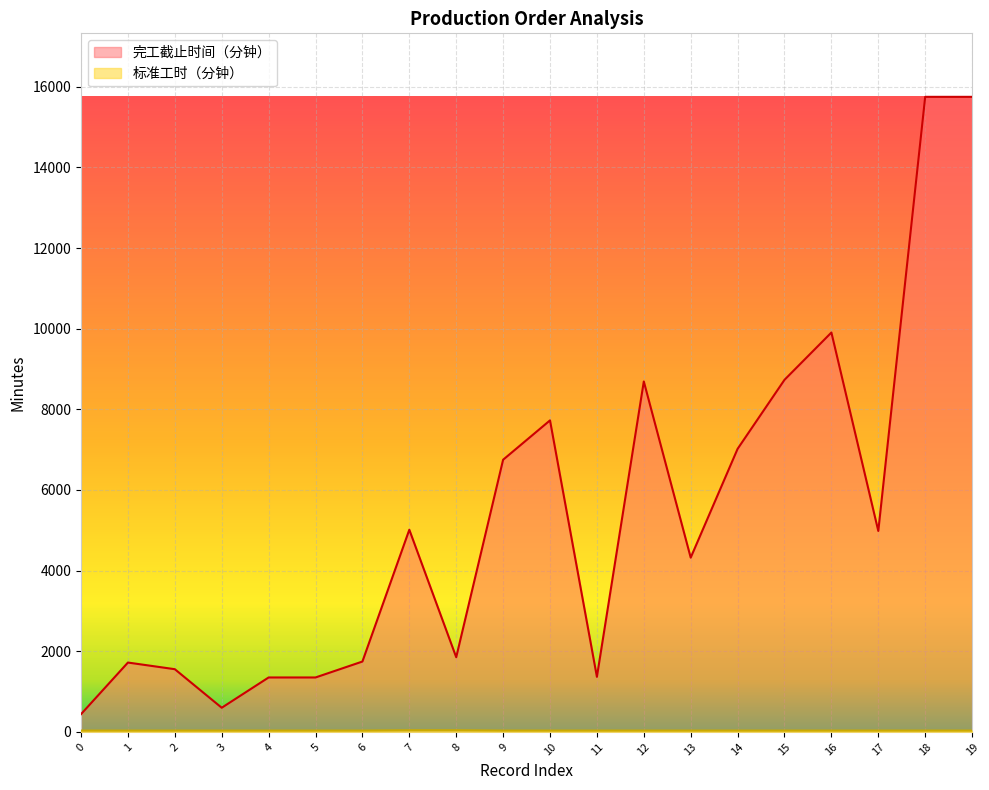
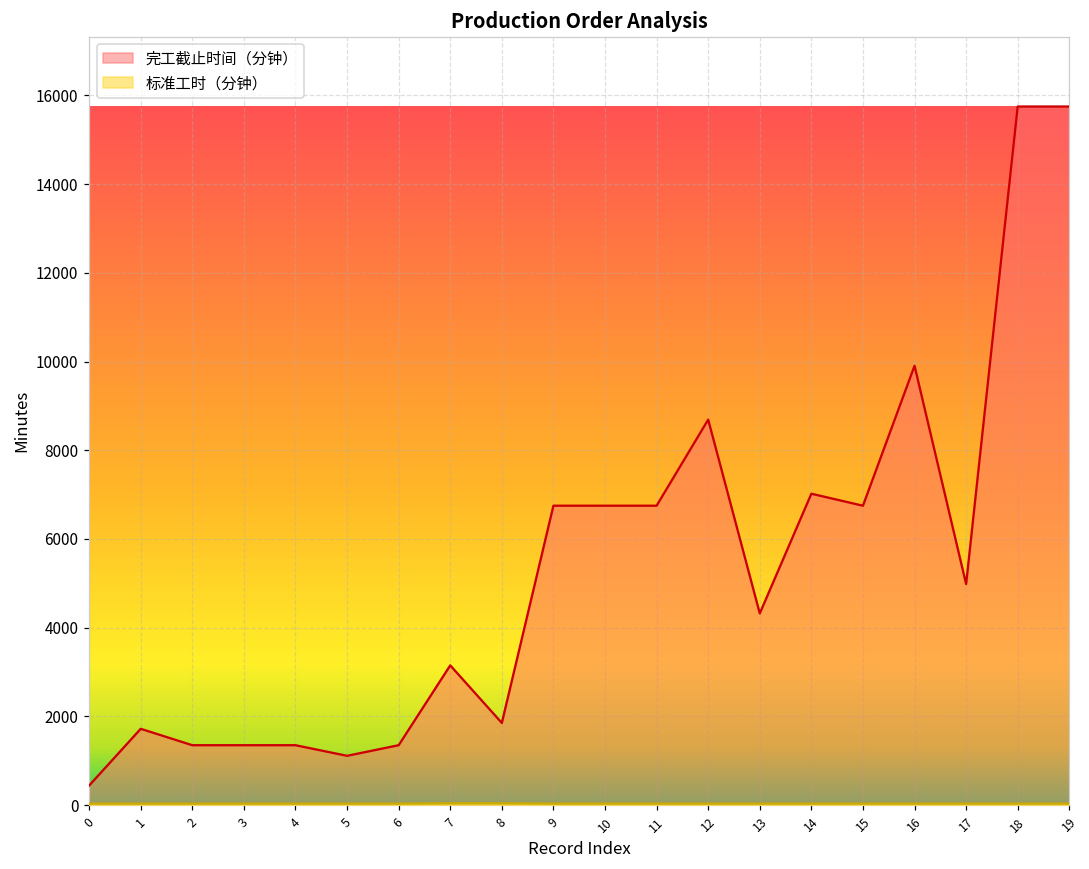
  {
    "完工截止时间（分钟）": {
      "0": 400,
      "1": 1700,
-     "2": 1600,
-     "3": 600,
+     "2": 1400,
+     "3": 1400,
      "4": 1400,
-     "5": 1400,
-     "6": 1700,
-     "7": 5000,
+     "5": 1100,
+     "6": 1400,
+     "7": 3200,
      "8": 1900,
      "9": 6800,
-     "10": 7700,
-     "11": 1400,
+     "10": 6800,
+     "11": 6800,
      "12": 8700,
      "13": 4300,
      "14": 7000,
-     "15": 8700,
+     "15": 6800,
      "16": 9900,
      "17": 5000,
      "18": 15800,
      "19": 15800
    },
    "标准工时（分钟）": {
      "0": 0,
      "1": 0,
      "2": 0,
      "3": 0,
      "4": 0,
      "5": 0,
      "6": 0,
      "7": 0,
      "8": 0,
      "9": 0,
      "10": 0,
      "11": 0,
      "12": 0,
      "13": 0,
      "14": 0,
      "15": 0,
      "16": 0,
      "17": 0,
      "18": 0,
      "19": 0
    }
  }
